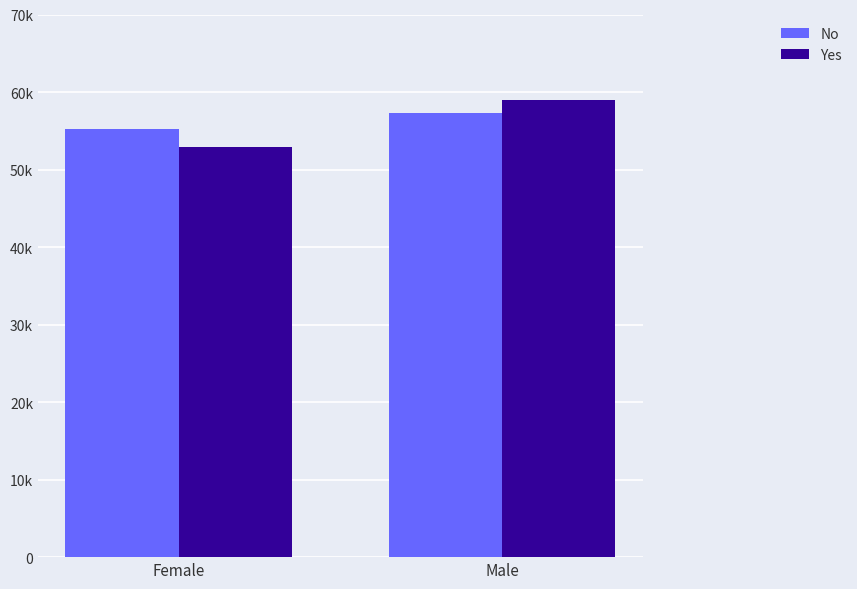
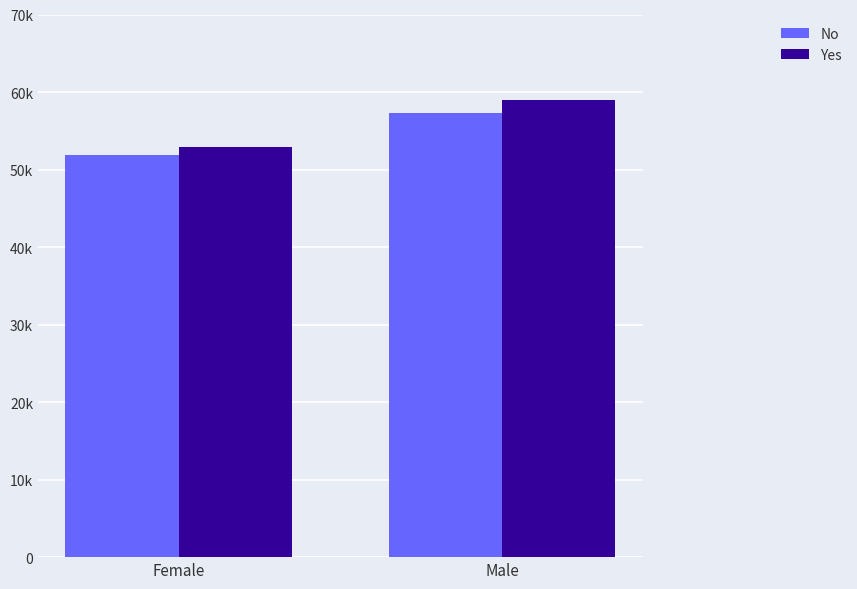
  {
    "No": {
-     "Female": 55000,
+     "Female": 52000,
      "Male": 57000
    },
    "Yes": {
      "Female": 53000,
      "Male": 59000
    }
  }
